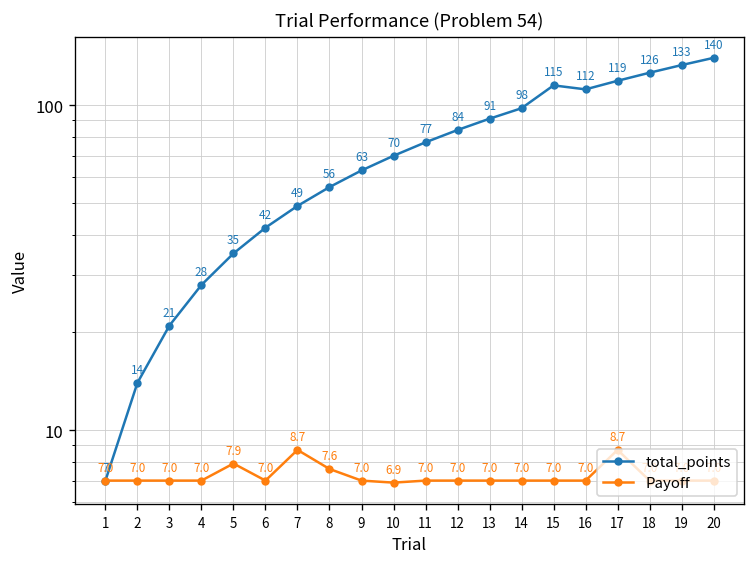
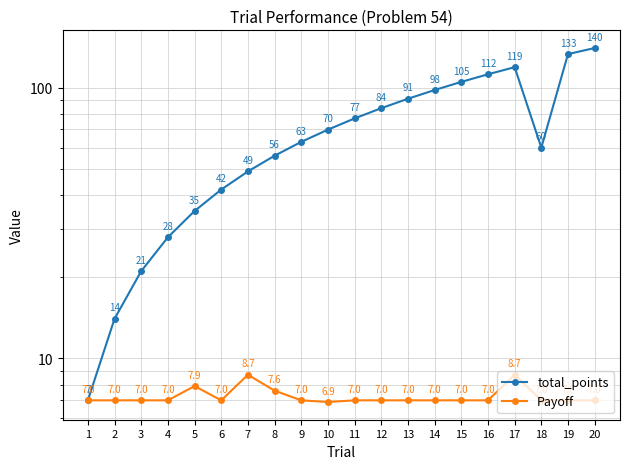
  {
    "total_points": {
      "2": 14,
      "3": 21,
      "4": 28,
      "5": 35,
      "6": 42,
      "7": 49,
      "8": 56,
      "9": 63,
      "10": 70,
      "11": 77,
      "12": 84,
      "13": 91,
      "14": 98,
-     "15": 115,
+     "15": 105,
      "16": 112,
      "17": 119,
-     "18": 126,
+     "18": 60,
      "19": 133,
      "20": 140
    },
    "Payoff": {
      "2": 7.0,
      "3": 7.0,
      "4": 7.0,
      "5": 7.9,
      "6": 7.0,
      "7": 8.7,
      "8": 7.6,
      "9": 7.0,
      "10": 6.9,
      "11": 7.0,
      "12": 7.0,
      "13": 7.0,
      "14": 7.0,
      "15": 7.0,
      "16": 7.0
    }
  }
